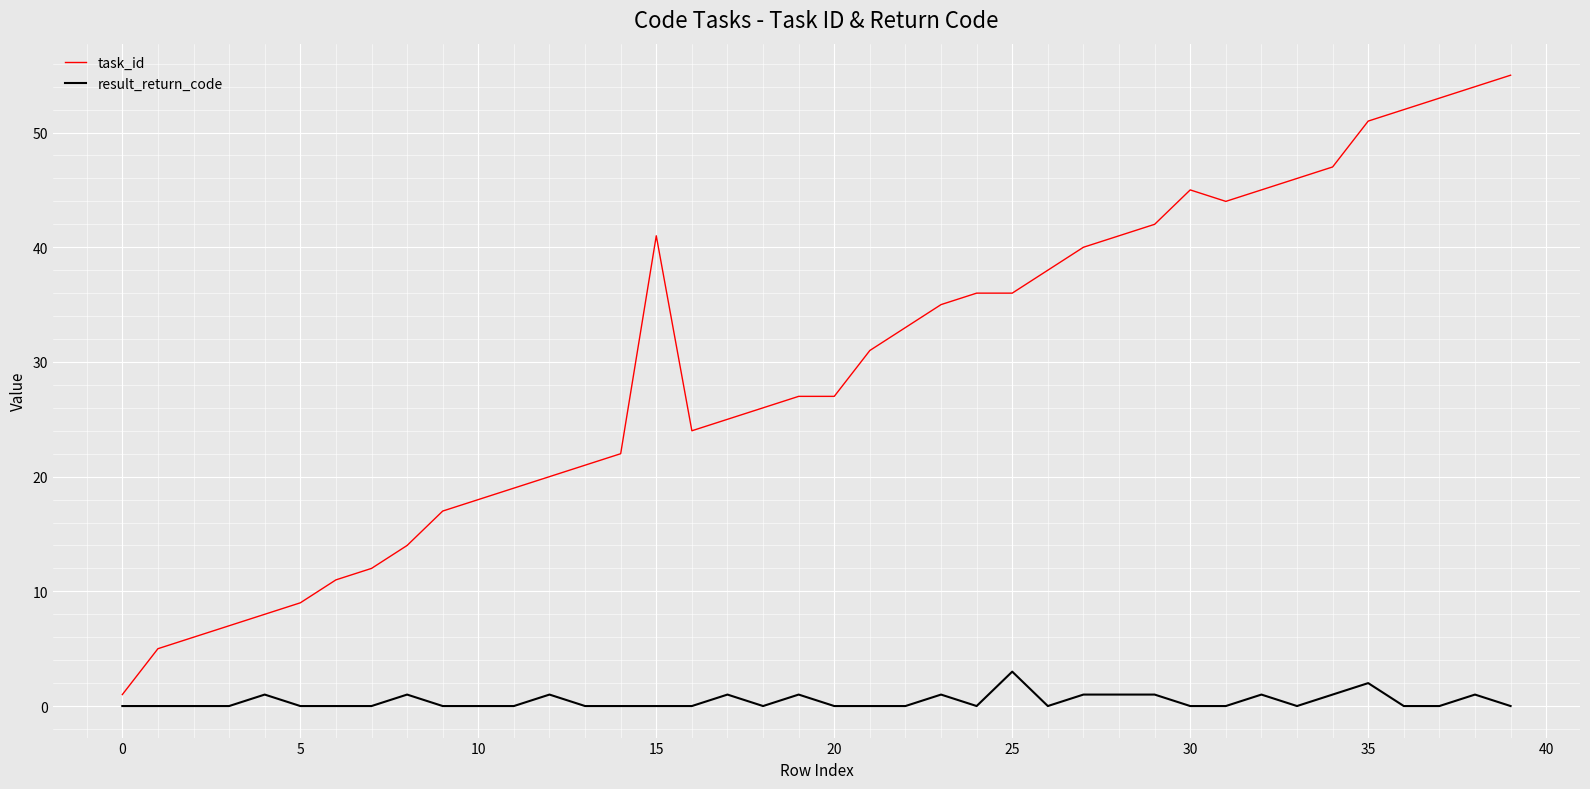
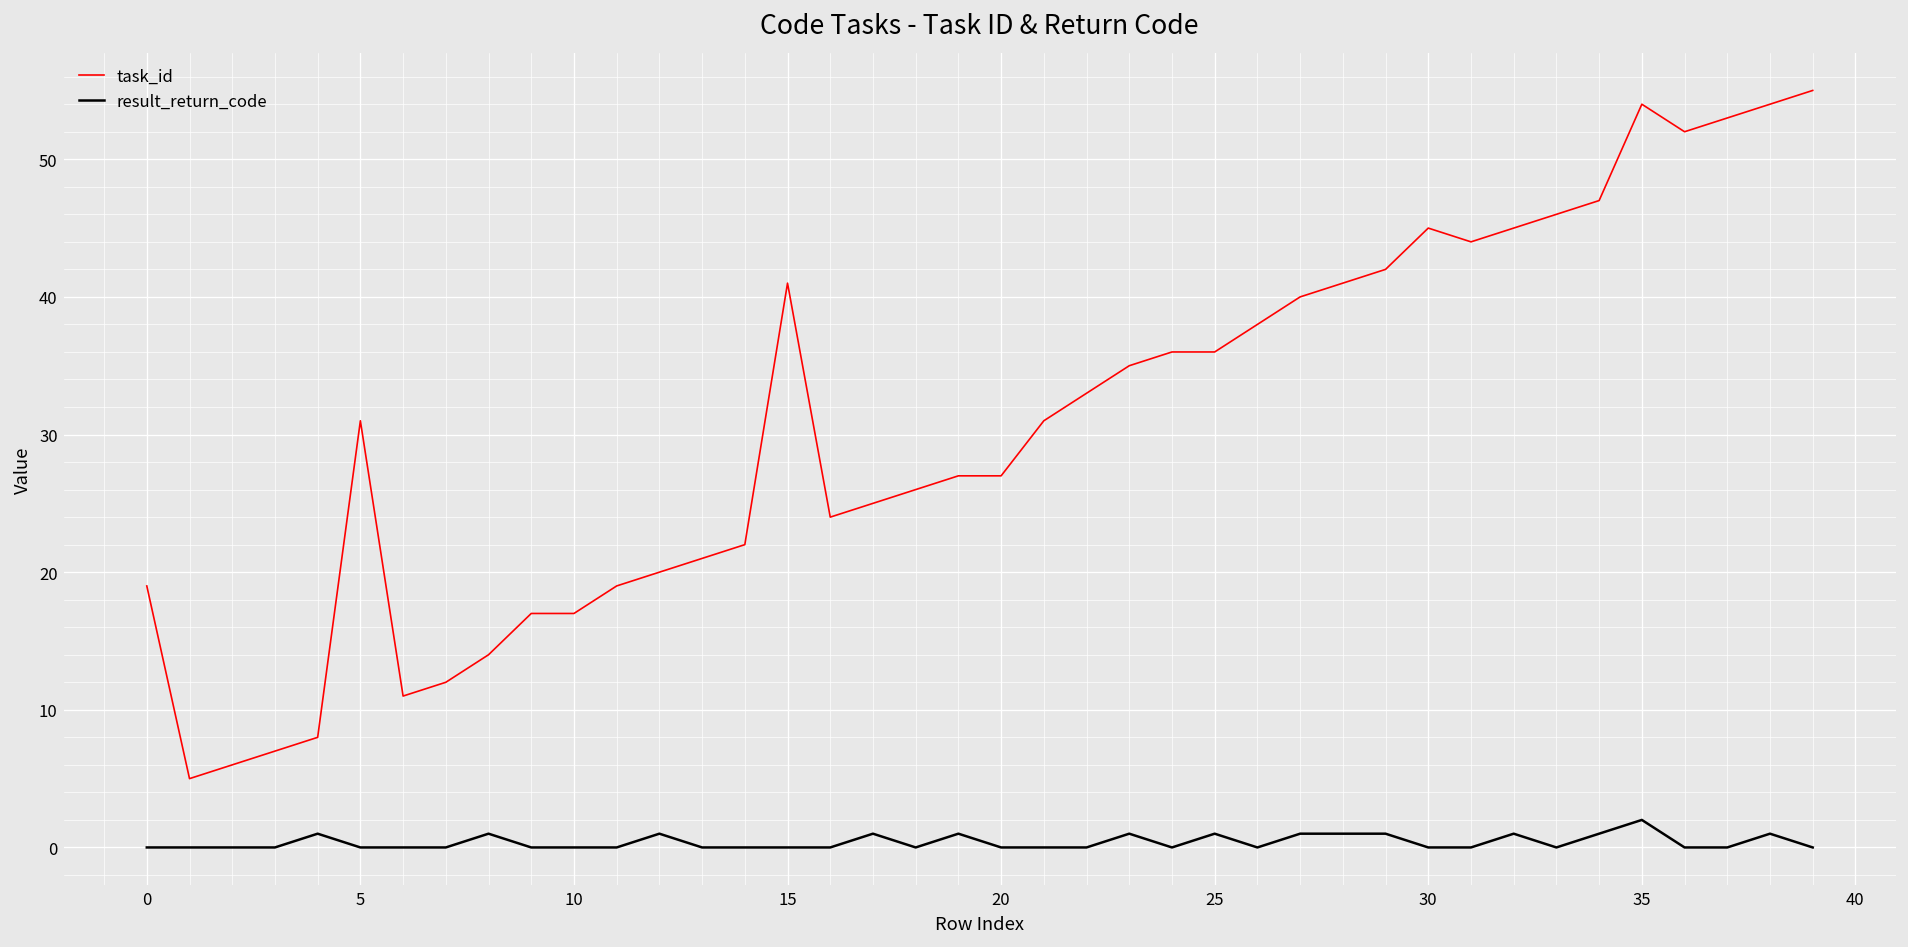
  {
    "task_id": {
-     "0": 1,
-     "5": 9,
-     "10": 18,
+     "0": 19,
+     "5": 31,
+     "10": 17,
      "15": 41,
      "20": 27,
      "25": 36,
      "30": 45,
-     "35": 51
+     "35": 54
    },
    "result_return_code": {
      "0": 0,
      "5": 0,
      "10": 0,
      "15": 0,
      "20": 0,
-     "25": 3,
+     "25": 1,
      "30": 0,
      "35": 2
    }
  }
